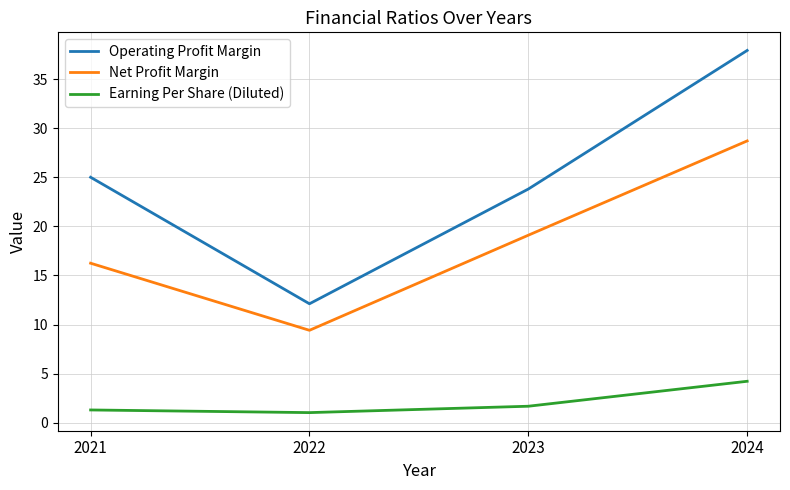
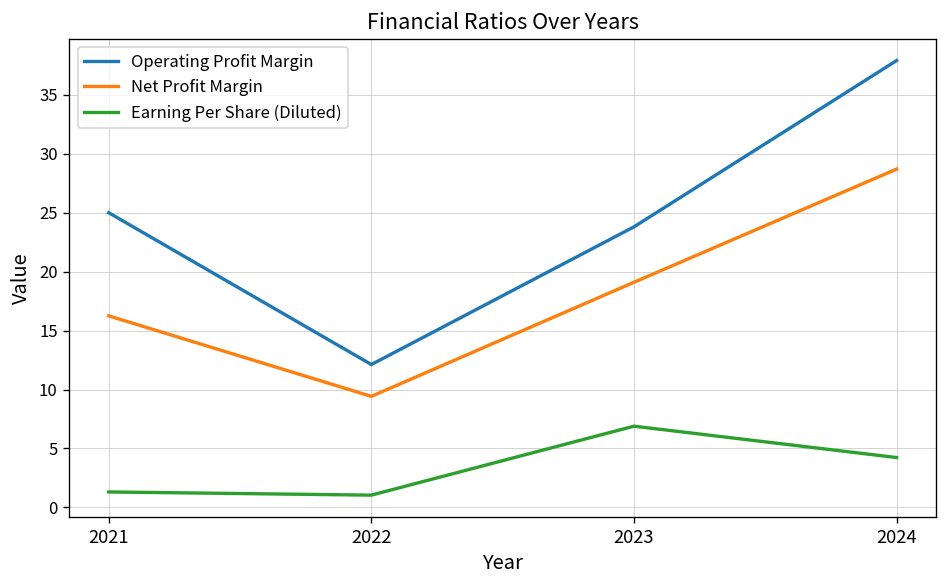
  {
    "Operating Profit Margin": {
      "2021": 25,
      "2022": 12,
      "2023": 24,
      "2024": 38
    },
    "Net Profit Margin": {
      "2021": 16,
      "2022": 9,
      "2023": 19,
      "2024": 29
    },
    "Earning Per Share (Diluted)": {
      "2021": 1,
      "2022": 1,
-     "2023": 2,
+     "2023": 7,
      "2024": 4
    }
  }
